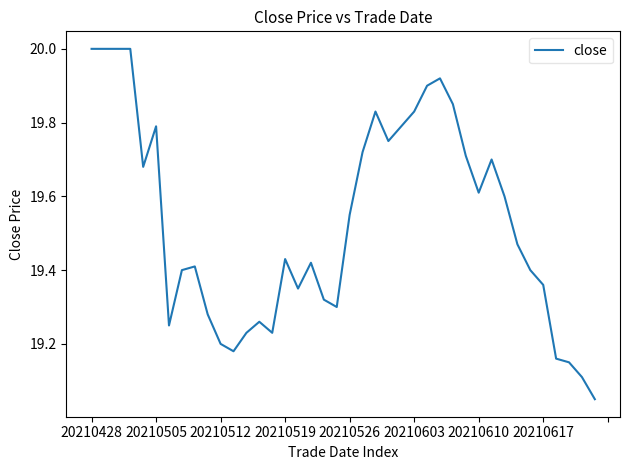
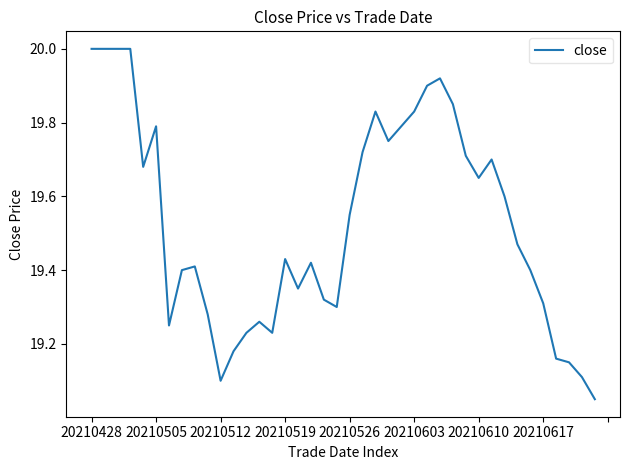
  {
    "20210428": 20.00,
    "20210505": 19.79,
-   "20210512": 19.2,
+   "20210512": 19.1,
    "20210519": 19.43,
    "20210526": 19.55,
    "20210603": 19.83,
-   "20210610": 19.61,
-   "20210617": 19.36
+   "20210610": 19.65,
+   "20210617": 19.31
  }
